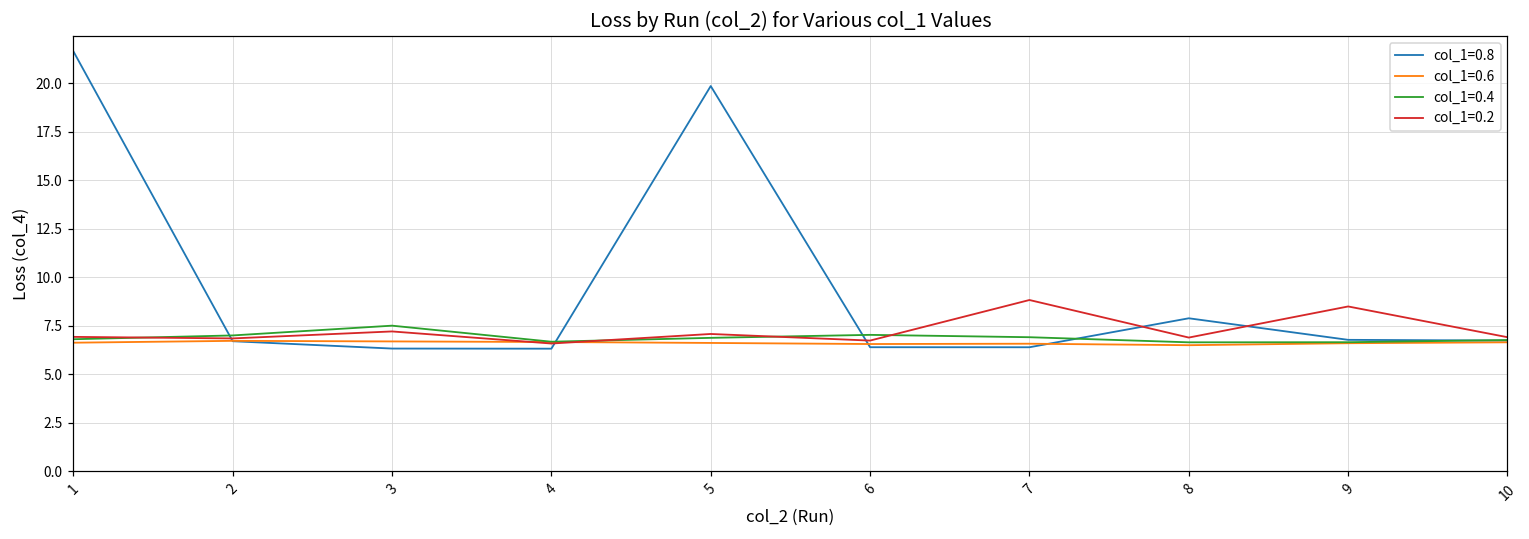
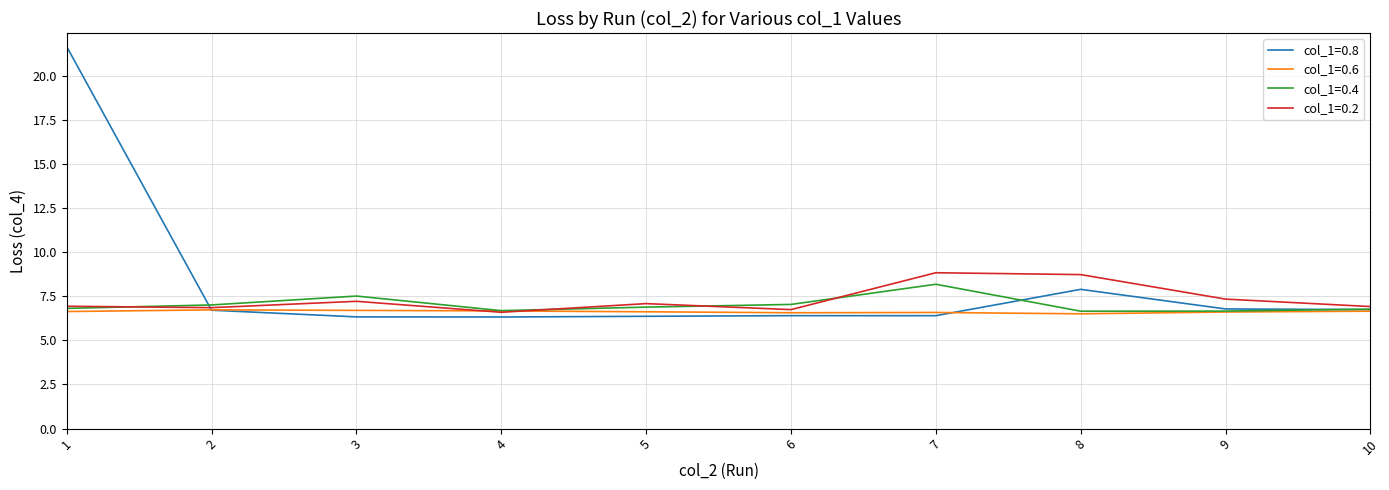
  {
    "col_1=0.8": {
      "1": 21.6,
      "3": 6.3,
      "4": 6.3,
-     "5": 19.8,
+     "5": 6.4,
      "6": 6.4,
      "7": 6.4,
      "8": 7.9
    },
    "col_1=0.6": {
      "1": 6.6,
      "3": 6.7,
      "5": 6.6,
      "6": 6.6,
      "7": 6.6,
      "8": 6.5
    },
    "col_1=0.4": {
      "2": 7.0,
      "3": 7.5,
      "5": 6.9,
      "6": 7.0,
-     "7": 6.9,
+     "7": 8.2,
      "8": 6.7
    },
    "col_1=0.2": {
      "3": 7.2,
      "5": 7.1,
      "6": 6.7,
      "7": 8.8,
-     "8": 6.9,
-     "9": 8.5
+     "8": 8.7,
+     "9": 7.3
    }
  }
